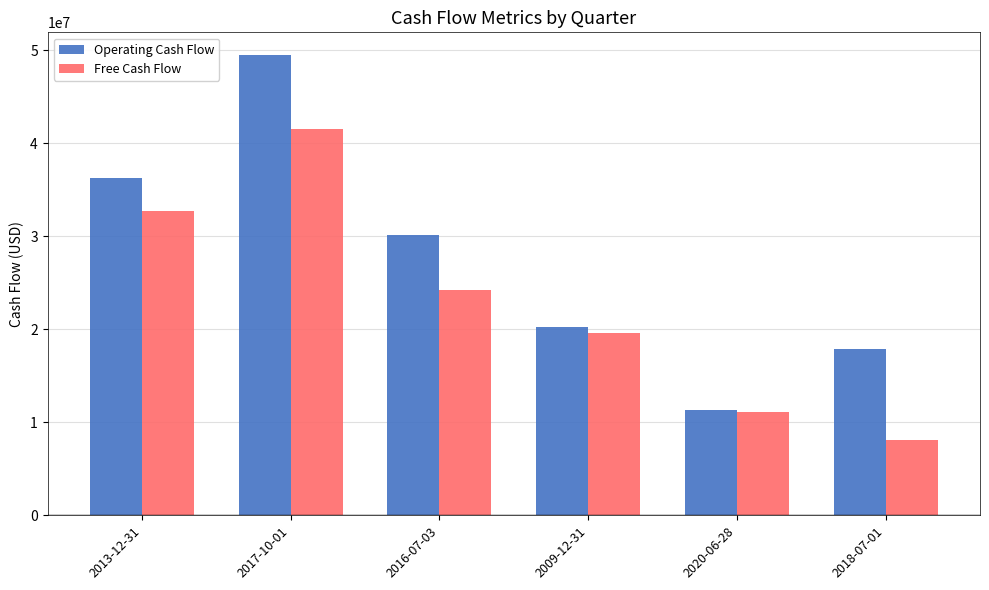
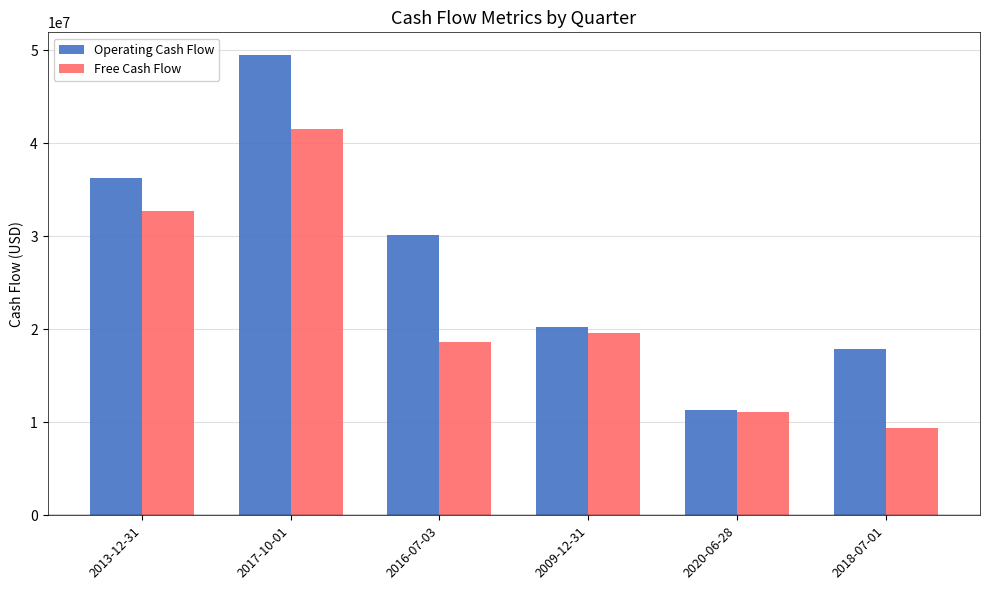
  {
    "Operating Cash Flow": {
      "2013-12-31": 36000000,
      "2017-10-01": 49000000,
      "2016-07-03": 30000000,
      "2009-12-31": 20000000,
      "2020-06-28": 11000000,
      "2018-07-01": 18000000
    },
    "Free Cash Flow": {
      "2013-12-31": 33000000,
      "2017-10-01": 42000000,
-     "2016-07-03": 24000000,
+     "2016-07-03": 19000000,
      "2009-12-31": 20000000,
      "2020-06-28": 11000000,
-     "2018-07-01": 8000000
+     "2018-07-01": 9000000
    }
  }
